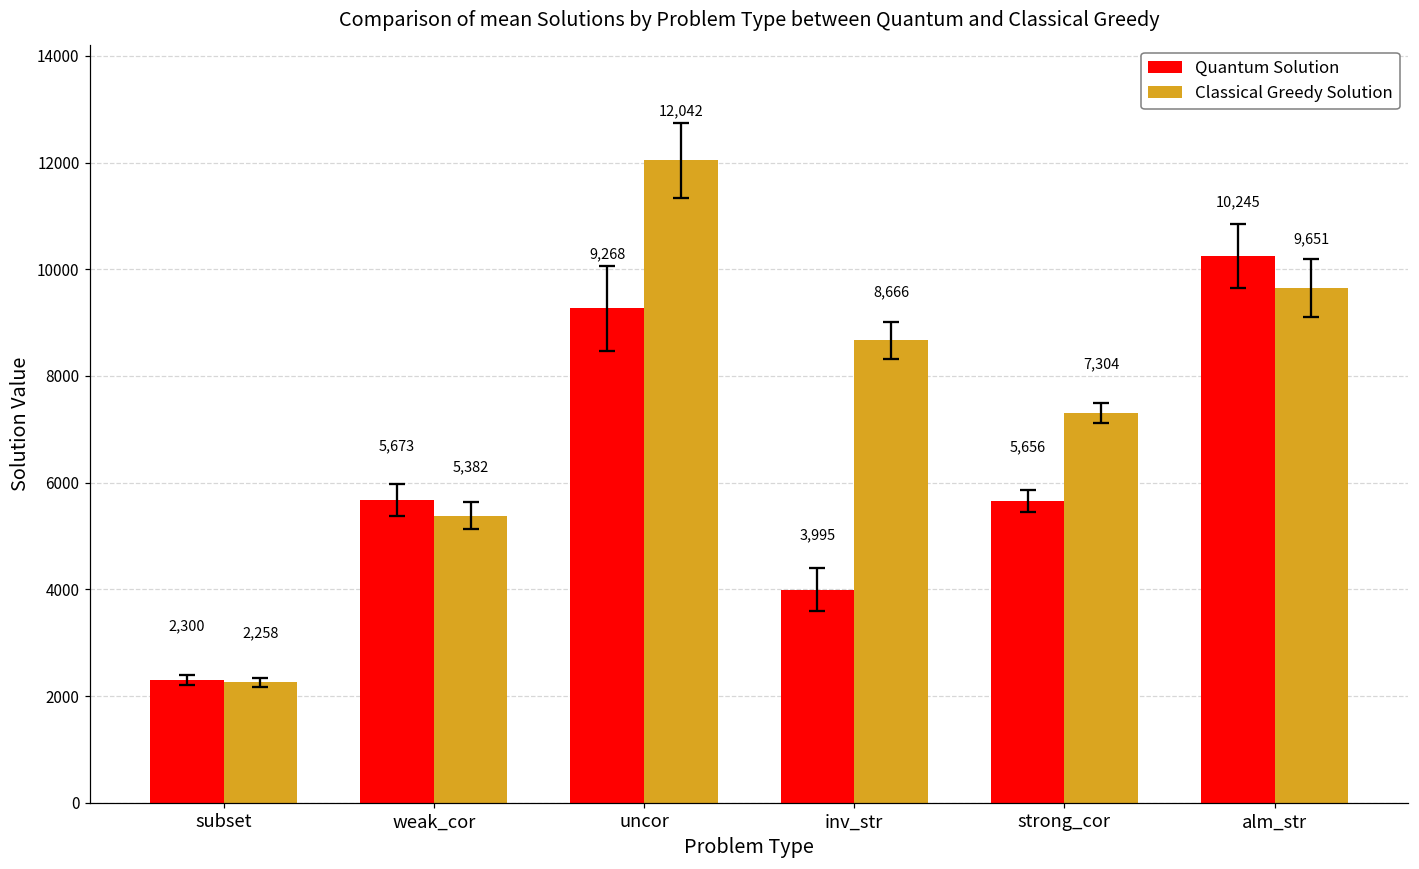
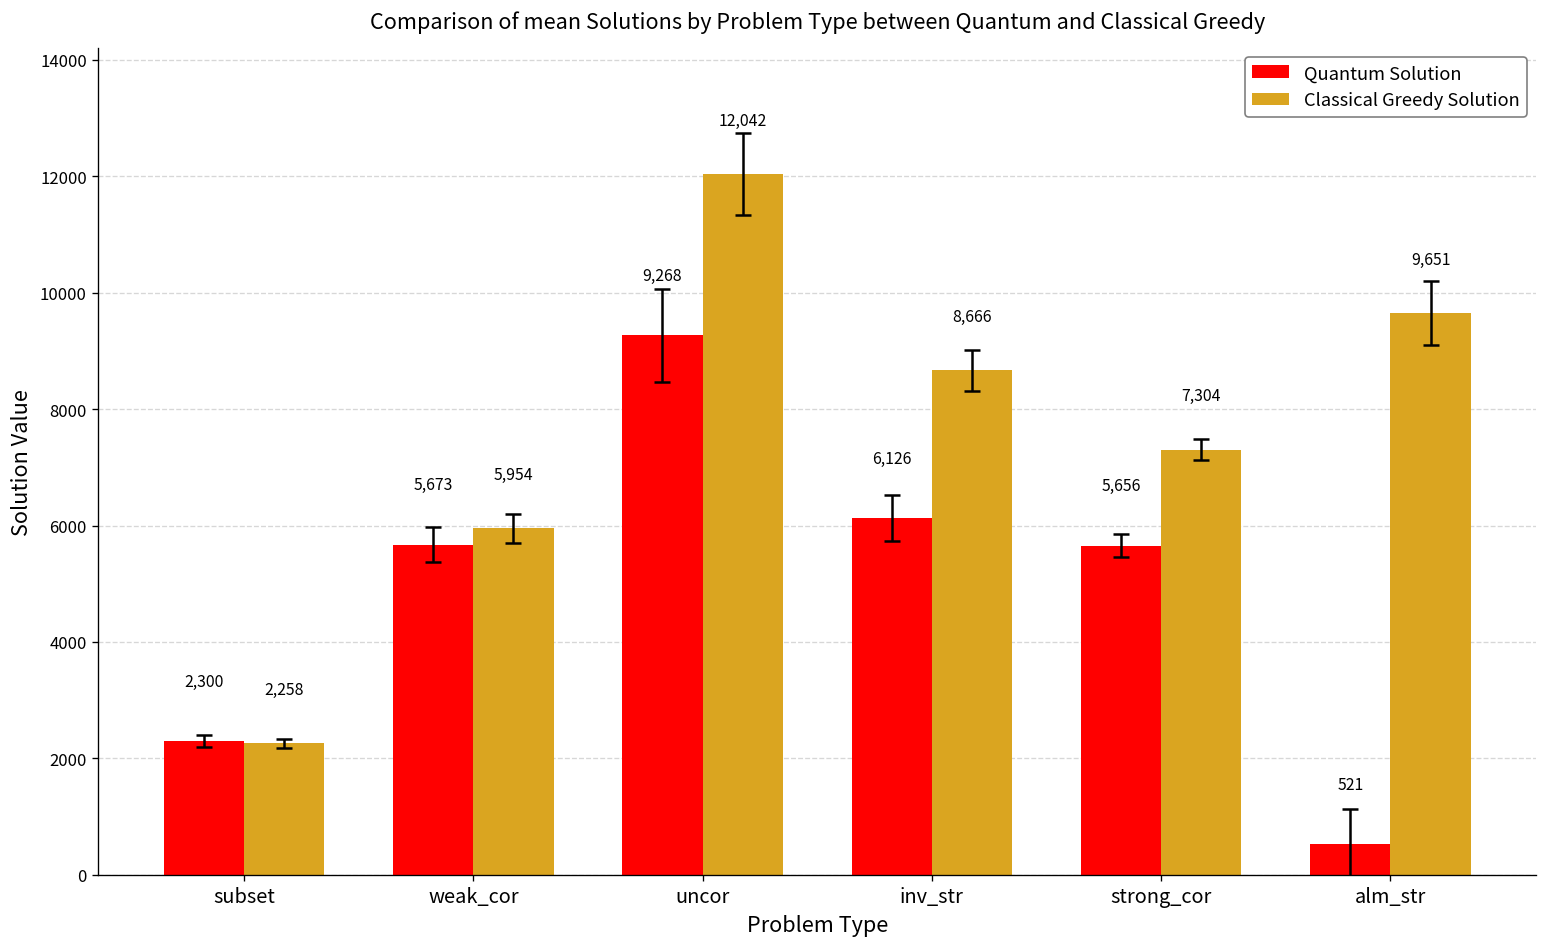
  {
    "Quantum Solution": {
-     "inv_str": "3,995",
-     "alm_str": "10,245"
+     "inv_str": "6,126",
+     "alm_str": "521"
    },
    "Classical Greedy Solution": {
-     "weak_cor": "5,382"
+     "weak_cor": "5,954"
    }
  }
